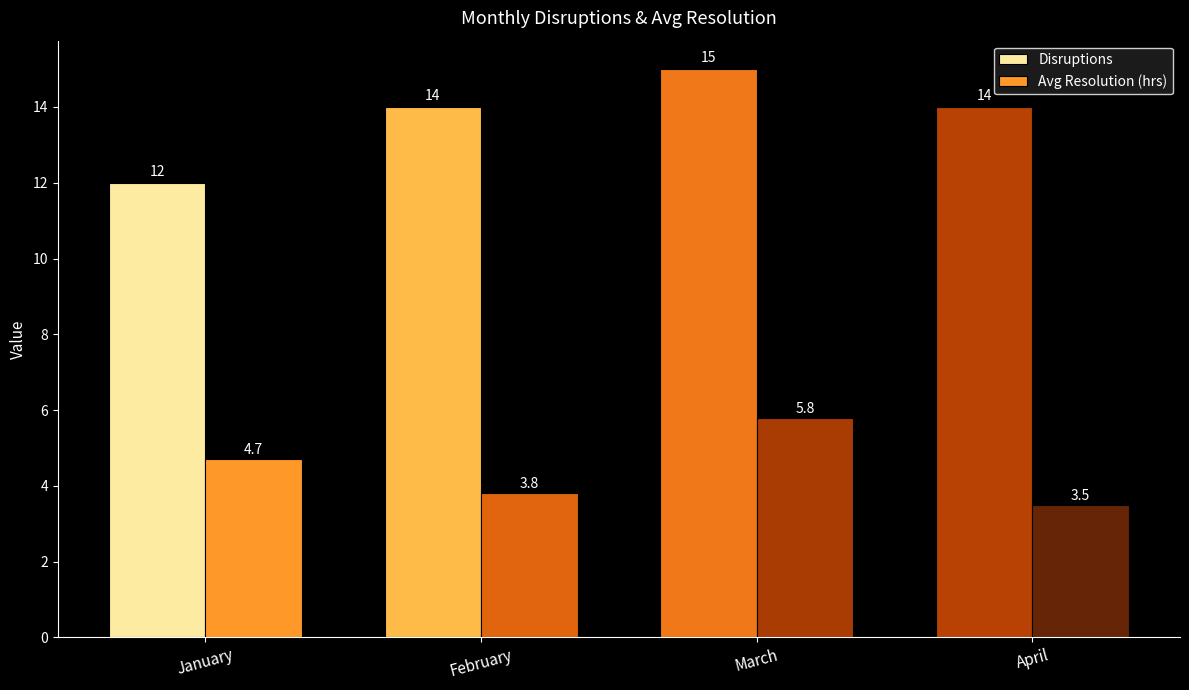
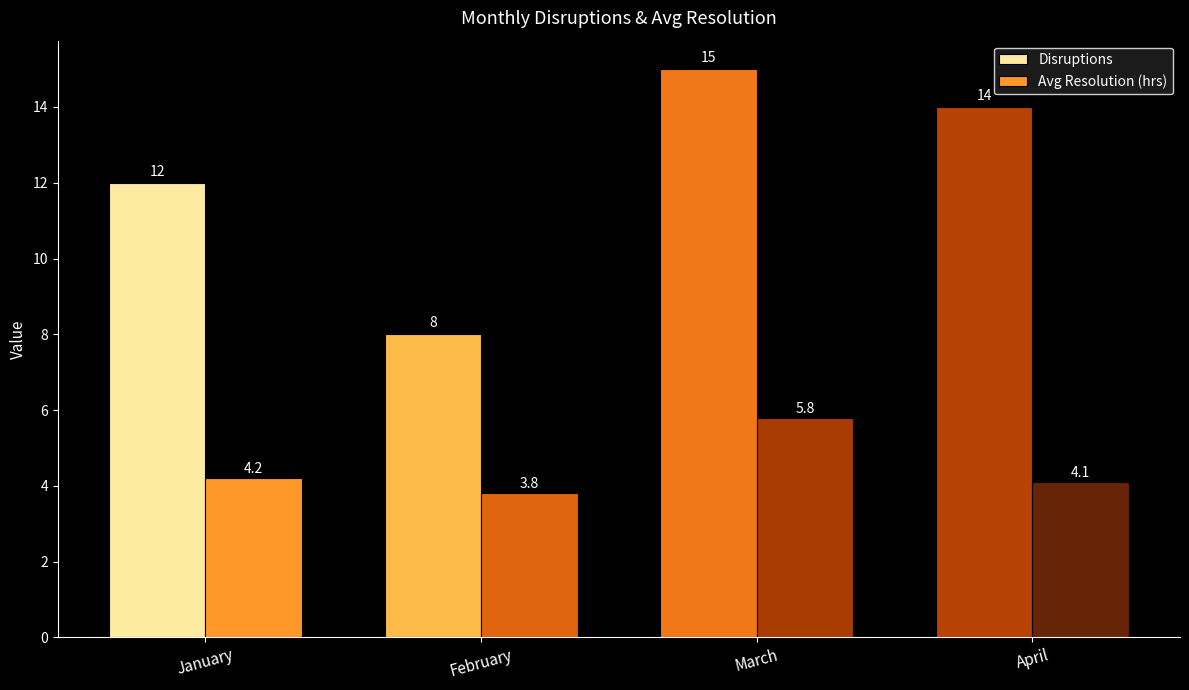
  {
    "Disruptions": {
      "January": 12,
-     "February": 14,
+     "February": 8,
      "March": 15,
      "April": 14
    },
    "Avg Resolution (hrs)": {
-     "January": 4.7,
+     "January": 4.2,
      "February": 3.8,
      "March": 5.8,
-     "April": 3.5
+     "April": 4.1
    }
  }
